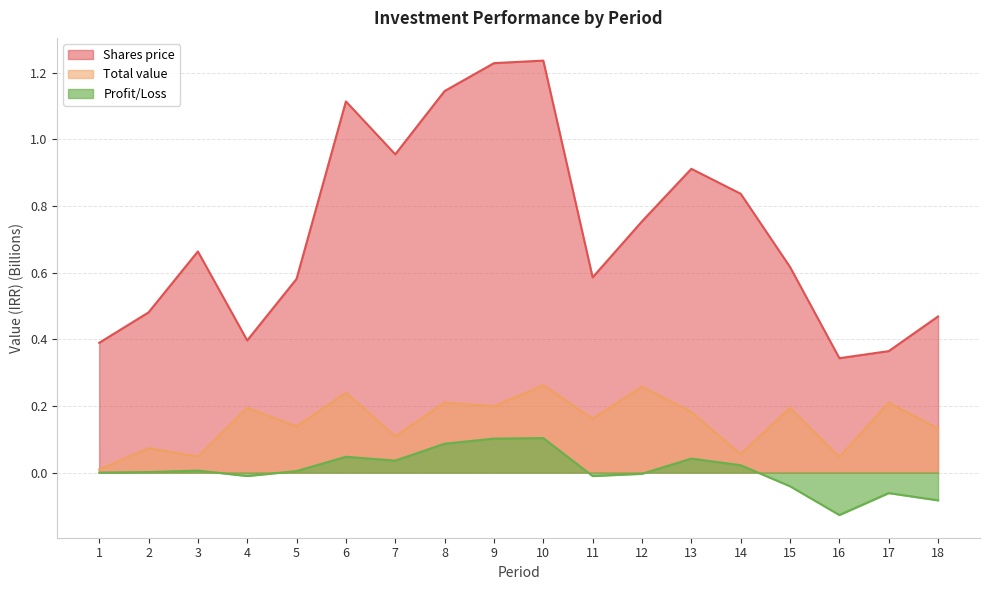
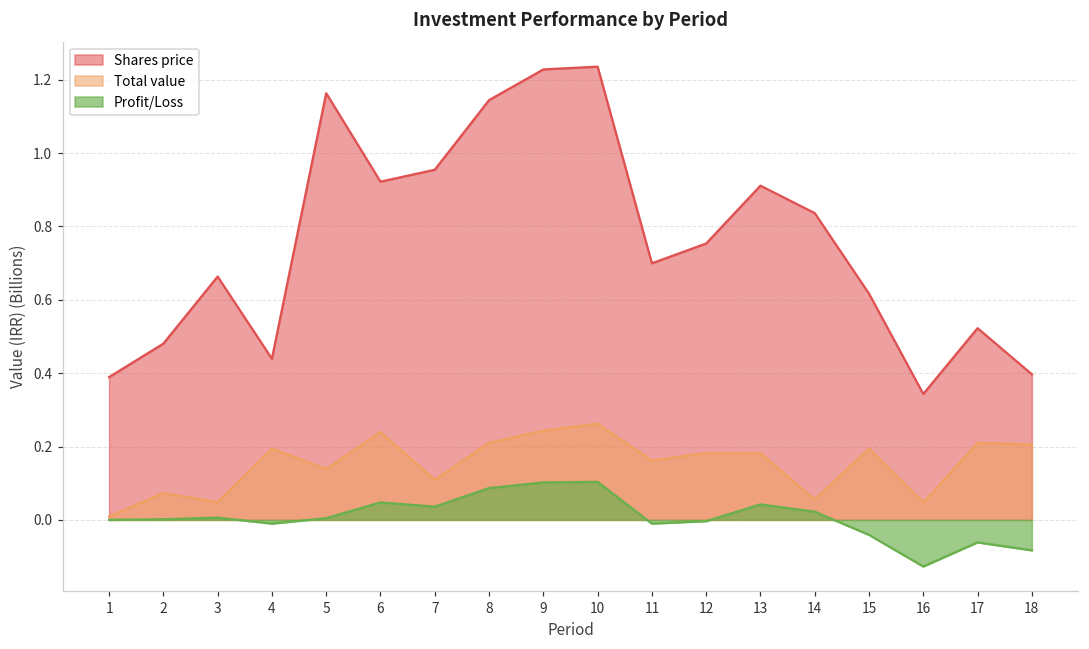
  {
    "Shares price": {
      "1": 0.39,
      "2": 0.48,
      "3": 0.66,
-     "4": 0.40,
-     "5": 0.58,
-     "6": 1.11,
+     "4": 0.44,
+     "5": 1.16,
+     "6": 0.92,
      "7": 0.95,
      "8": 1.14,
      "9": 1.23,
      "10": 1.24,
-     "11": 0.59,
+     "11": 0.70,
      "12": 0.75,
      "13": 0.91,
      "14": 0.84,
      "15": 0.62,
      "16": 0.34,
-     "17": 0.36,
-     "18": 0.47
+     "17": 0.52,
+     "18": 0.40
    },
    "Total value": {
      "1": 0.01,
      "2": 0.07,
      "3": 0.05,
      "4": 0.19,
      "5": 0.14,
      "6": 0.24,
      "7": 0.11,
      "8": 0.21,
-     "9": 0.20,
+     "9": 0.24,
      "10": 0.26,
      "11": 0.16,
-     "12": 0.26,
+     "12": 0.18,
      "13": 0.18,
      "14": 0.06,
      "15": 0.19,
      "16": 0.05,
      "17": 0.21,
-     "18": 0.13
+     "18": 0.21
    }
  }
